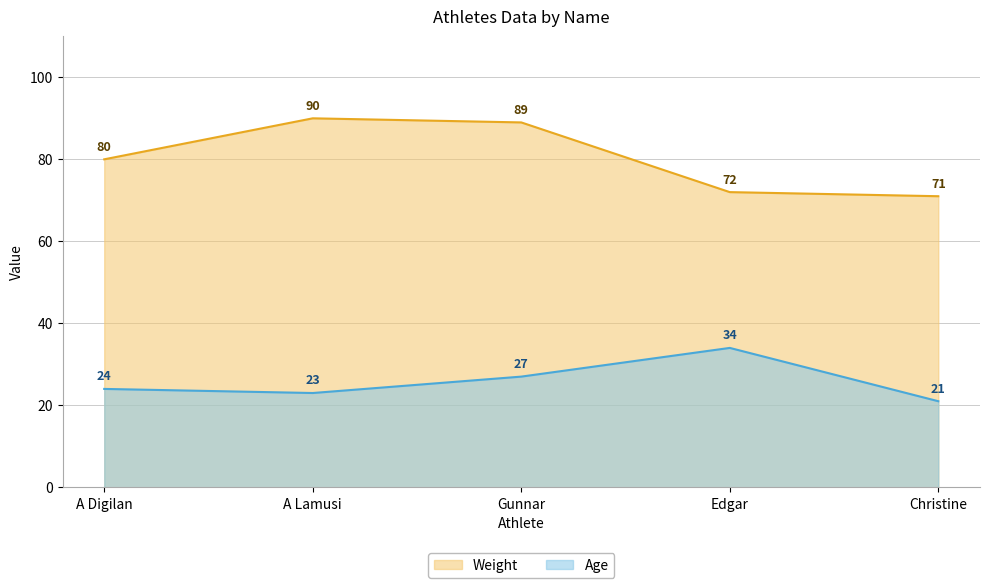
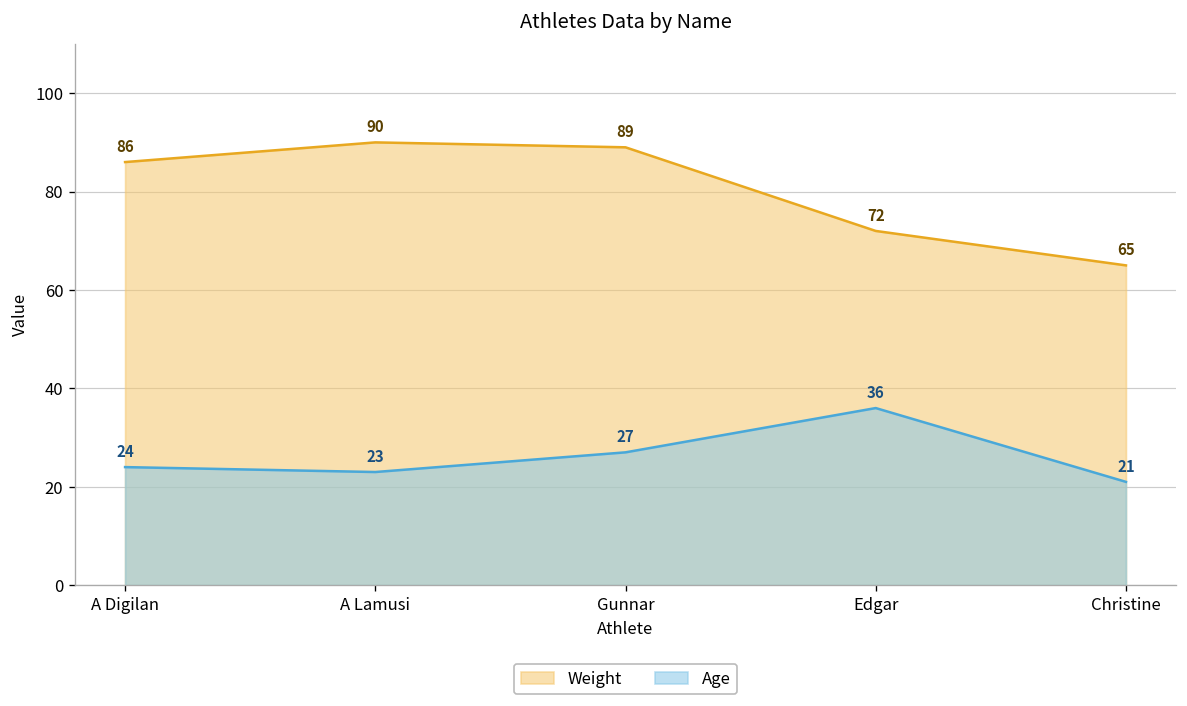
  {
    "Weight": {
-     "A Digilan": 80,
+     "A Digilan": 86,
      "A Lamusi": 90,
      "Gunnar": 89,
      "Edgar": 72,
-     "Christine": 71
+     "Christine": 65
    },
    "Age": {
      "A Digilan": 24,
      "A Lamusi": 23,
      "Gunnar": 27,
-     "Edgar": 34,
+     "Edgar": 36,
      "Christine": 21
    }
  }
